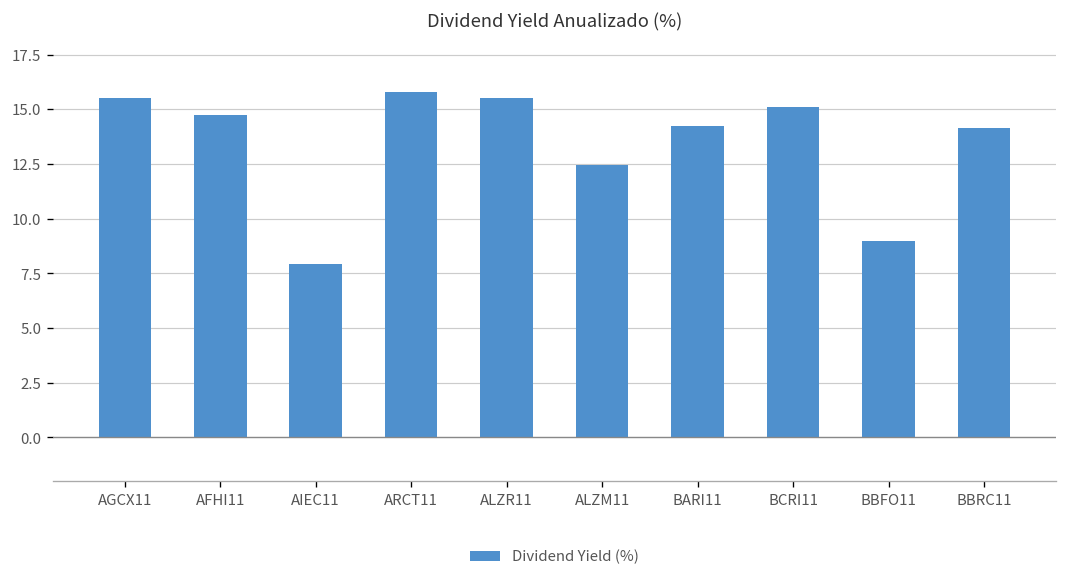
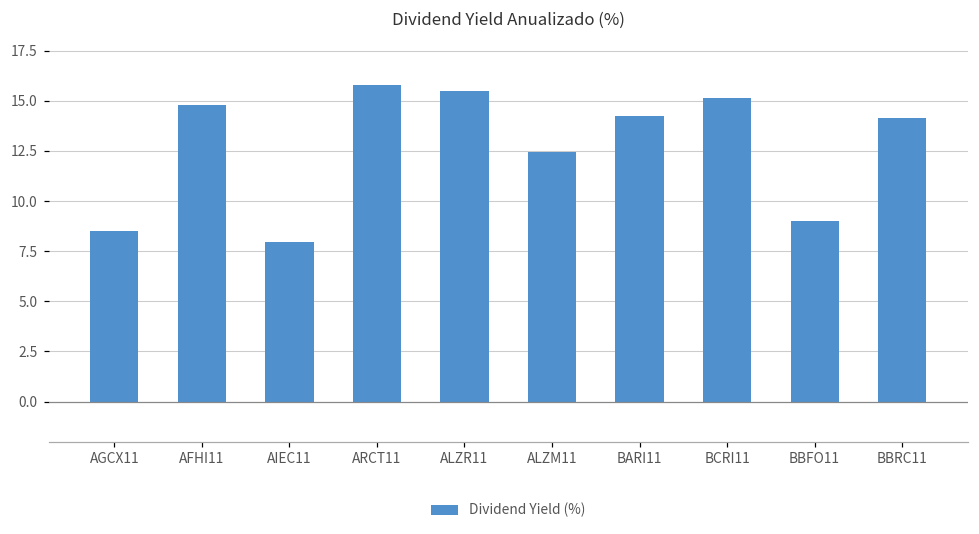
  {
-   "AGCX11": 15.5,
+   "AGCX11": 8.5,
    "AFHI11": 14.8,
    "AIEC11": 7.9,
    "ARCT11": 15.8,
    "ALZR11": 15.5,
    "ALZM11": 12.4,
    "BARI11": 14.3,
    "BCRI11": 15.1,
    "BBFO11": 9.0,
    "BBRC11": 14.1
  }
